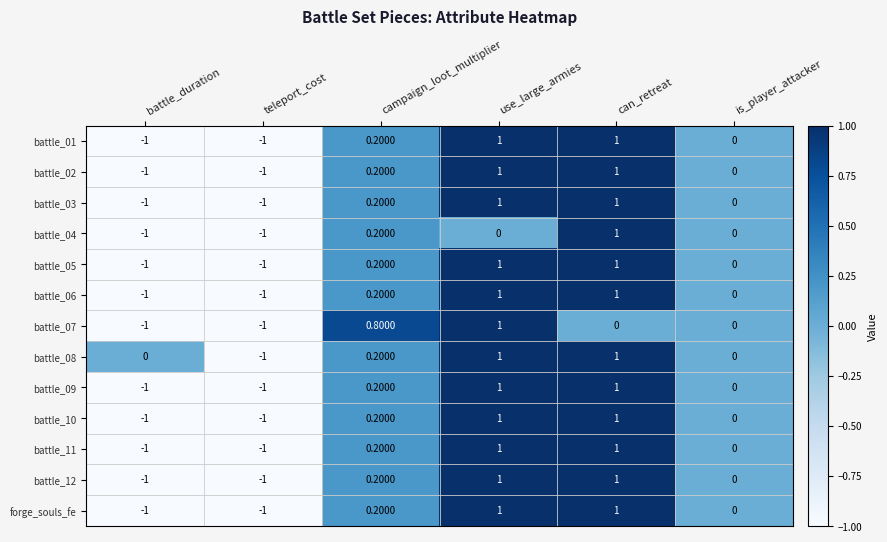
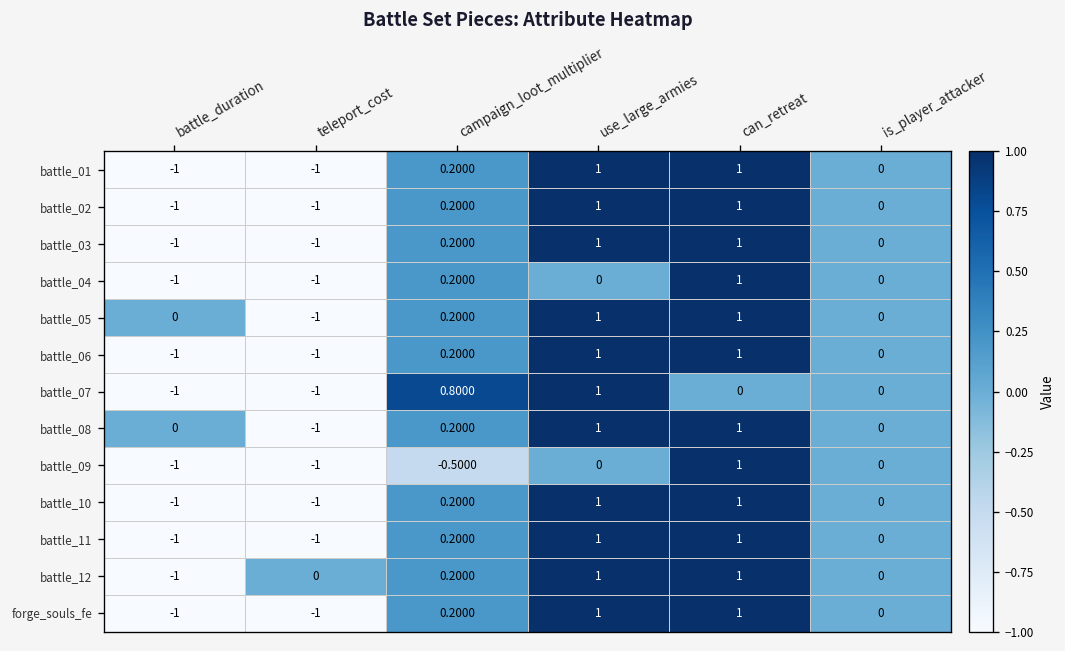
  {
    "battle_01": {
      "battle_duration": -1,
      "teleport_cost": -1,
      "campaign_loot_multiplier": 0.2000,
      "use_large_armies": 1,
      "can_retreat": 1,
      "is_player_attacker": 0
    },
    "battle_02": {
      "battle_duration": -1,
      "teleport_cost": -1,
      "campaign_loot_multiplier": 0.2000,
      "use_large_armies": 1,
      "can_retreat": 1,
      "is_player_attacker": 0
    },
    "battle_03": {
      "battle_duration": -1,
      "teleport_cost": -1,
      "campaign_loot_multiplier": 0.2000,
      "use_large_armies": 1,
      "can_retreat": 1,
      "is_player_attacker": 0
    },
    "battle_04": {
      "battle_duration": -1,
      "teleport_cost": -1,
      "campaign_loot_multiplier": 0.2000,
      "use_large_armies": 0,
      "can_retreat": 1,
      "is_player_attacker": 0
    },
    "battle_05": {
-     "battle_duration": -1,
+     "battle_duration": 0,
      "teleport_cost": -1,
      "campaign_loot_multiplier": 0.2000,
      "use_large_armies": 1,
      "can_retreat": 1,
      "is_player_attacker": 0
    },
    "battle_06": {
      "battle_duration": -1,
      "teleport_cost": -1,
      "campaign_loot_multiplier": 0.2000,
      "use_large_armies": 1,
      "can_retreat": 1,
      "is_player_attacker": 0
    },
    "battle_07": {
      "battle_duration": -1,
      "teleport_cost": -1,
      "campaign_loot_multiplier": 0.8000,
      "use_large_armies": 1,
      "can_retreat": 0,
      "is_player_attacker": 0
    },
    "battle_08": {
      "battle_duration": 0,
      "teleport_cost": -1,
      "campaign_loot_multiplier": 0.2000,
      "use_large_armies": 1,
      "can_retreat": 1,
      "is_player_attacker": 0
    },
    "battle_09": {
      "battle_duration": -1,
      "teleport_cost": -1,
-     "campaign_loot_multiplier": 0.2000,
-     "use_large_armies": 1,
+     "campaign_loot_multiplier": -0.5000,
+     "use_large_armies": 0,
      "can_retreat": 1,
      "is_player_attacker": 0
    },
    "battle_10": {
      "battle_duration": -1,
      "teleport_cost": -1,
      "campaign_loot_multiplier": 0.2000,
      "use_large_armies": 1,
      "can_retreat": 1,
      "is_player_attacker": 0
    },
    "battle_11": {
      "battle_duration": -1,
      "teleport_cost": -1,
      "campaign_loot_multiplier": 0.2000,
      "use_large_armies": 1,
      "can_retreat": 1,
      "is_player_attacker": 0
    },
    "battle_12": {
      "battle_duration": -1,
-     "teleport_cost": -1,
+     "teleport_cost": 0,
      "campaign_loot_multiplier": 0.2000,
      "use_large_armies": 1,
      "can_retreat": 1,
      "is_player_attacker": 0
    },
    "forge_souls_fe": {
      "battle_duration": -1,
      "teleport_cost": -1,
      "campaign_loot_multiplier": 0.2000,
      "use_large_armies": 1,
      "can_retreat": 1,
      "is_player_attacker": 0
    }
  }
